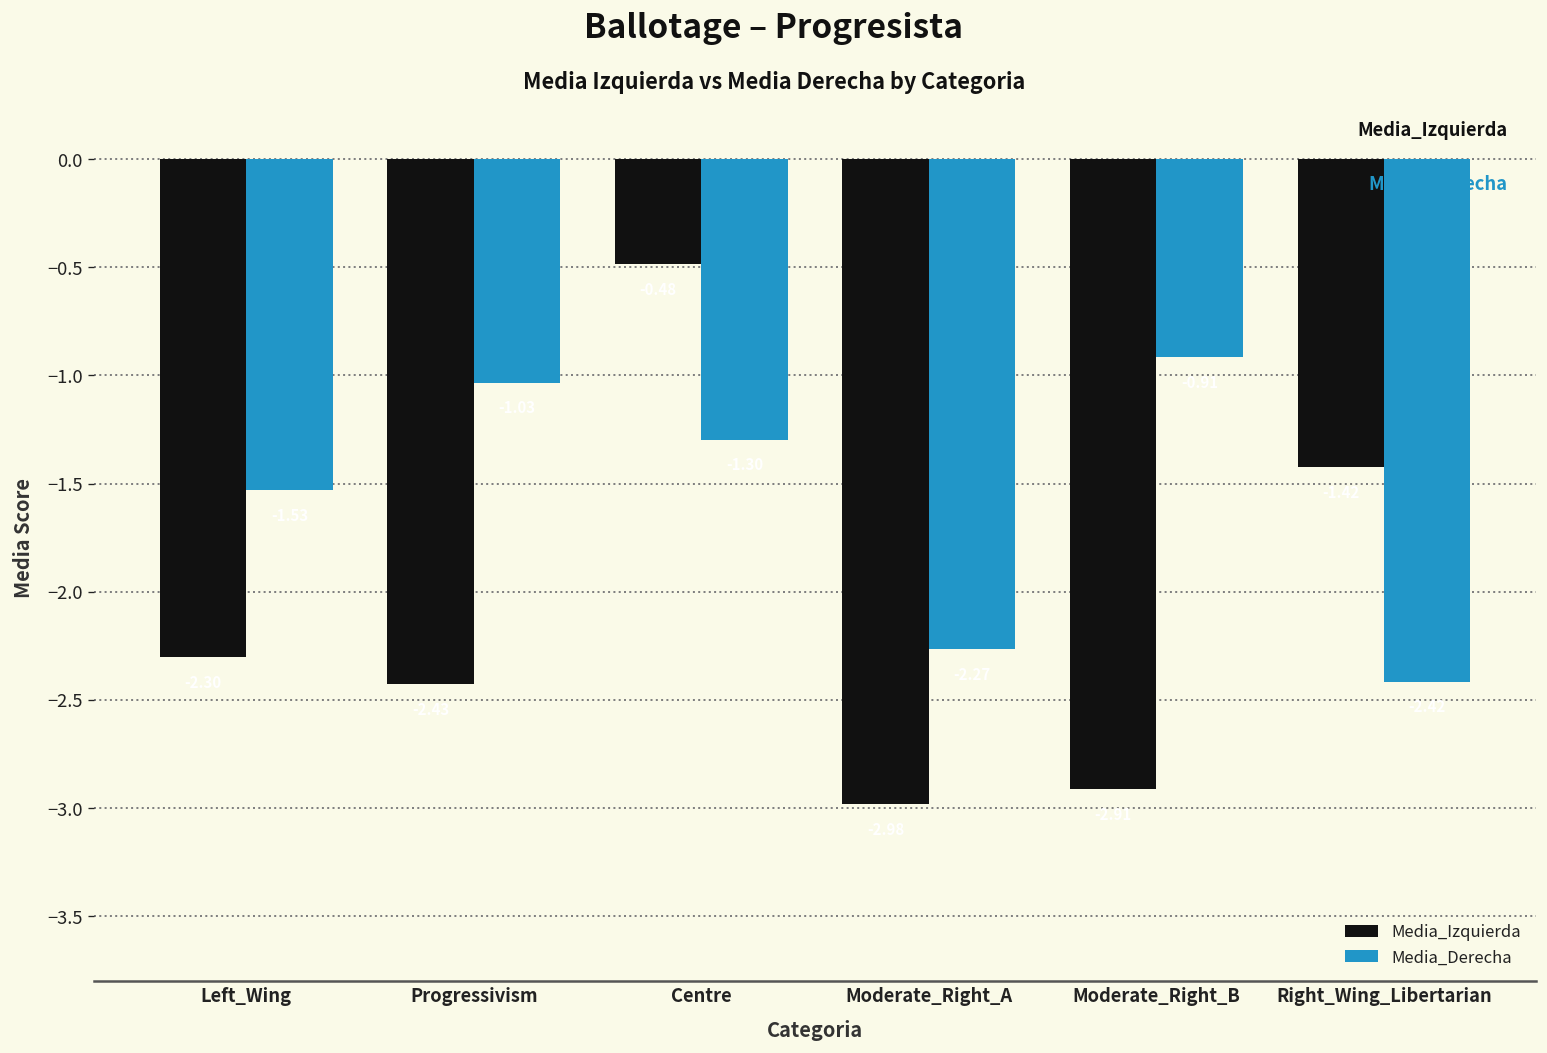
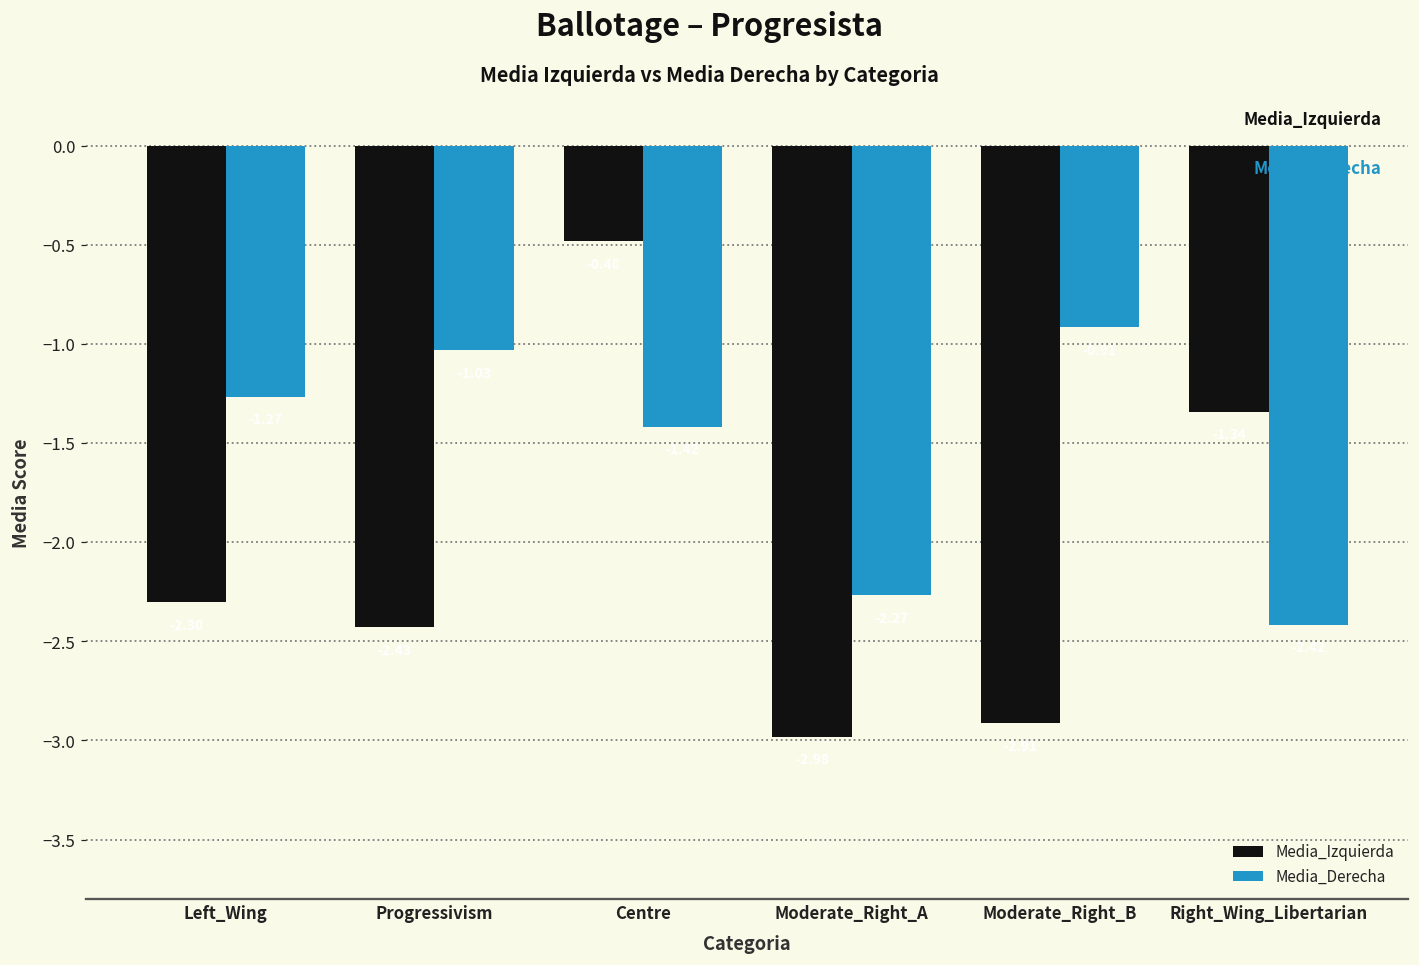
  {
    "Media_Izquierda": {
      "Left_Wing": -2.30,
      "Progressivism": -2.43,
      "Centre": -0.48,
      "Moderate_Right_A": -2.98,
      "Moderate_Right_B": -2.91,
-     "Right_Wing_Libertarian": -1.42
+     "Right_Wing_Libertarian": -1.34
    },
    "Media_Derecha": {
-     "Left_Wing": -1.53,
+     "Left_Wing": -1.27,
      "Progressivism": -1.03,
-     "Centre": -1.30,
+     "Centre": -1.42,
      "Moderate_Right_A": -2.27,
      "Moderate_Right_B": -0.91,
      "Right_Wing_Libertarian": -2.42
    }
  }
